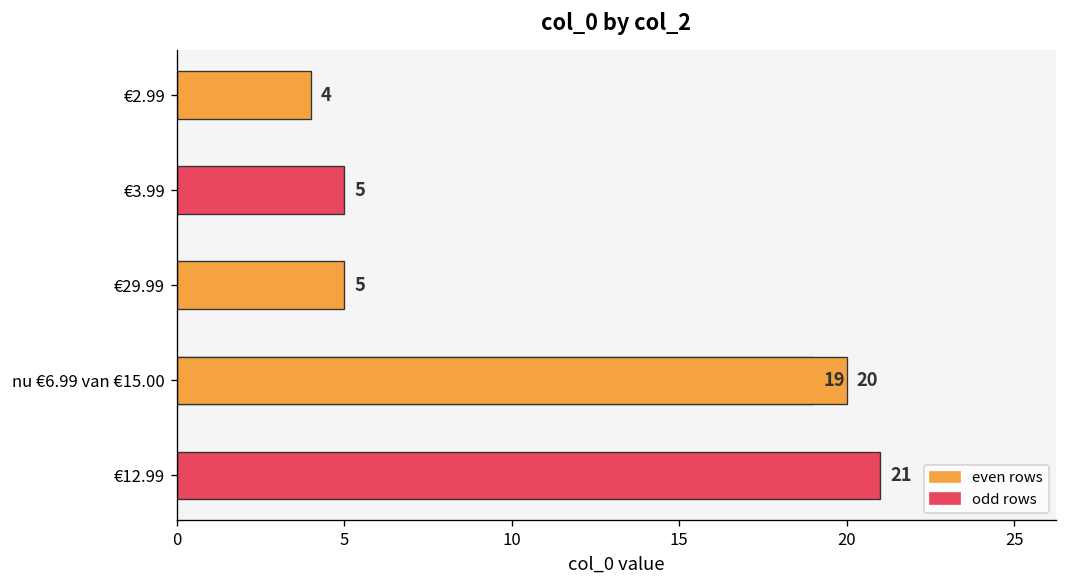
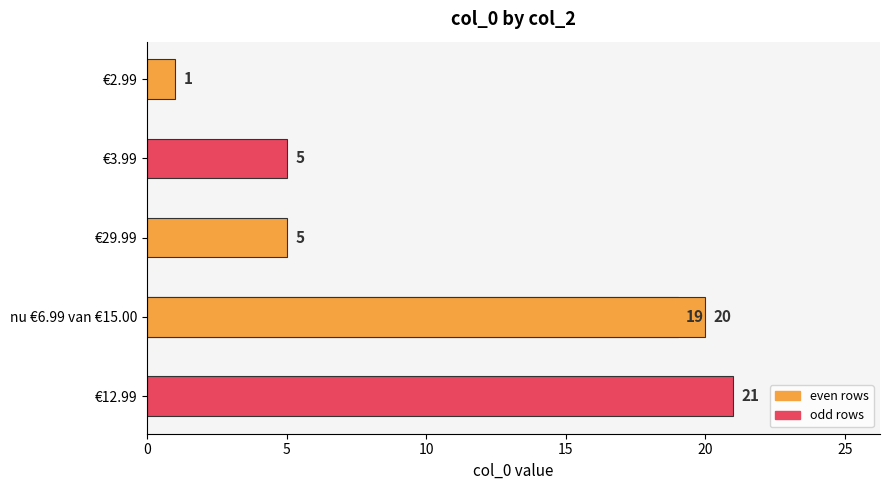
  {
-   "€2.99": 4,
+   "€2.99": 1,
    "€3.99": 5,
    "€29.99": 5,
    "€12.99": 21
  }
